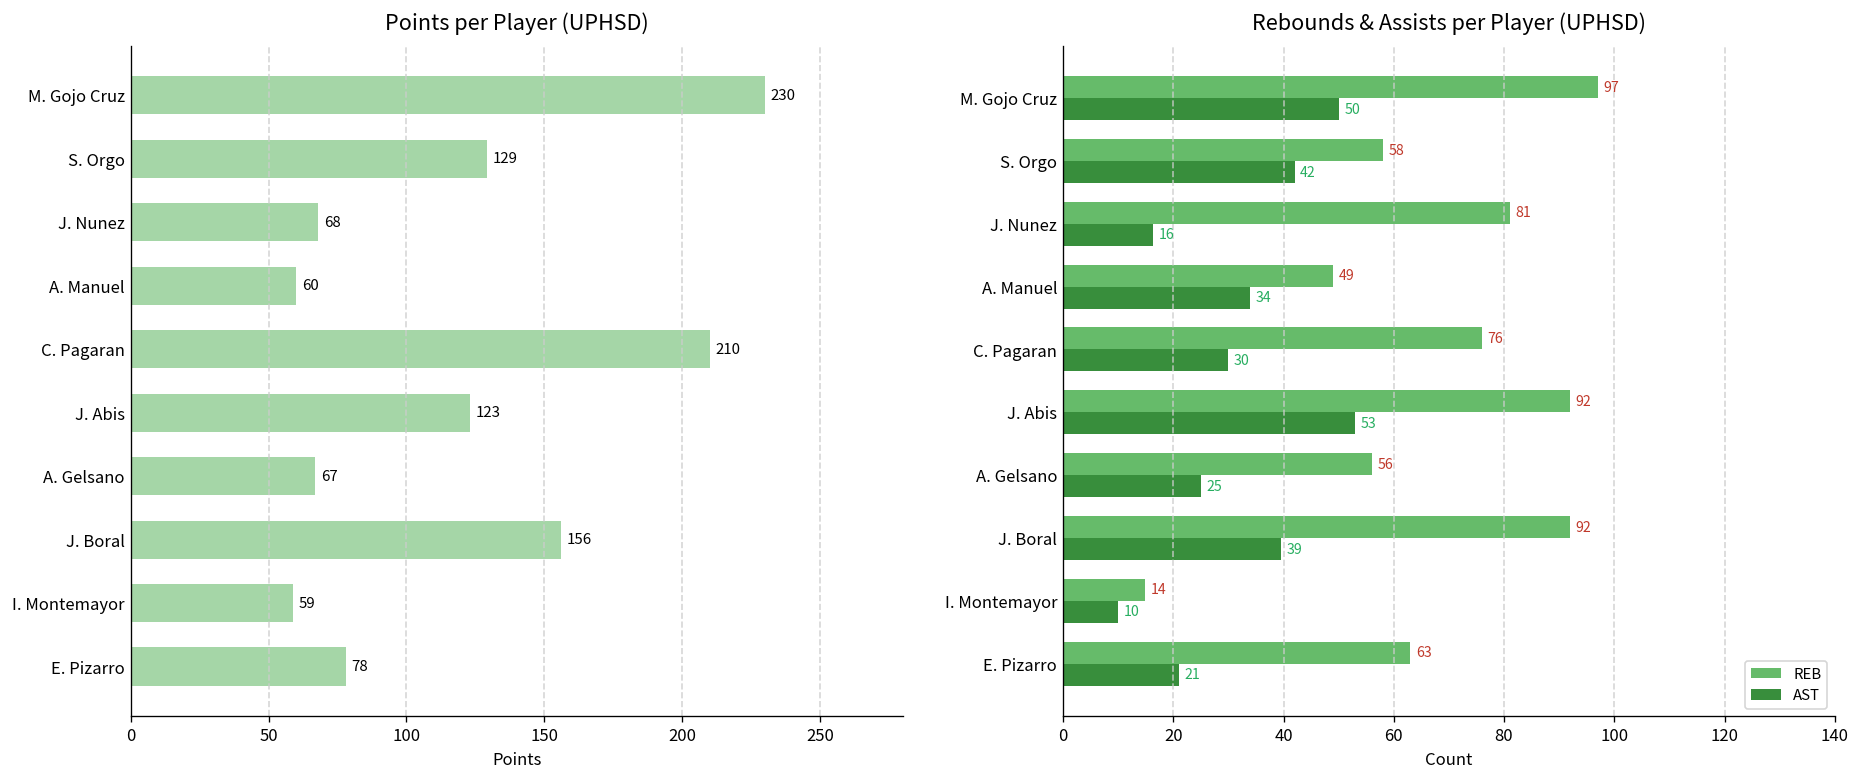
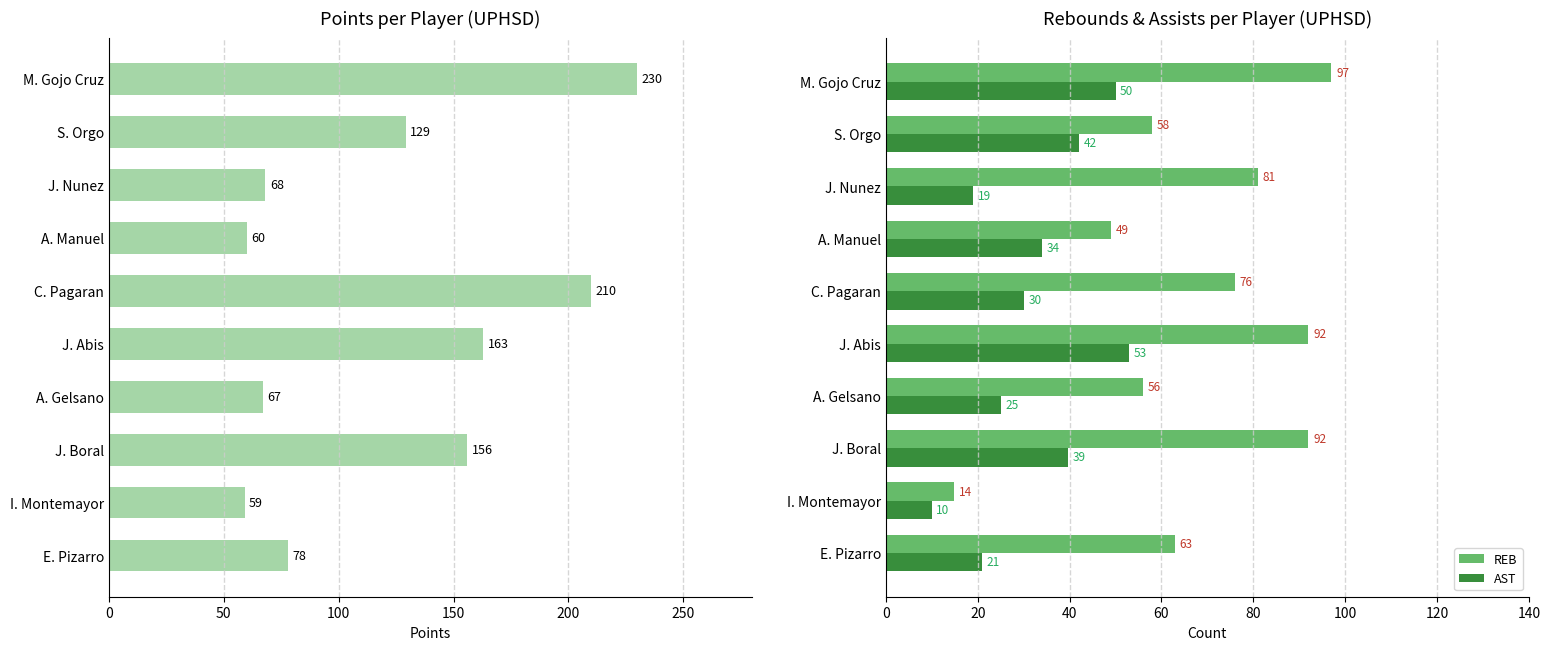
  {
    "Points per Player (UPHSD)": {
      "M. Gojo Cruz": 230,
      "S. Orgo": 129,
      "J. Nunez": 68,
      "A. Manuel": 60,
      "C. Pagaran": 210,
-     "J. Abis": 123,
+     "J. Abis": 163,
      "A. Gelsano": 67,
      "J. Boral": 156,
      "I. Montemayor": 59,
      "E. Pizarro": 78
    },
    "Rebounds & Assists per Player (UPHSD)": {
      "REB": {
        "M. Gojo Cruz": 97,
        "S. Orgo": 58,
        "J. Nunez": 81,
        "A. Manuel": 49,
        "C. Pagaran": 76,
        "J. Abis": 92,
        "A. Gelsano": 56,
        "J. Boral": 92,
        "E. Pizarro": 63
      },
      "AST": {
        "M. Gojo Cruz": 50,
        "S. Orgo": 42,
-       "J. Nunez": 16,
+       "J. Nunez": 19,
        "A. Manuel": 34,
        "C. Pagaran": 30,
        "J. Abis": 53,
        "A. Gelsano": 25,
        "I. Montemayor": 10,
        "E. Pizarro": 21
      }
    }
  }
